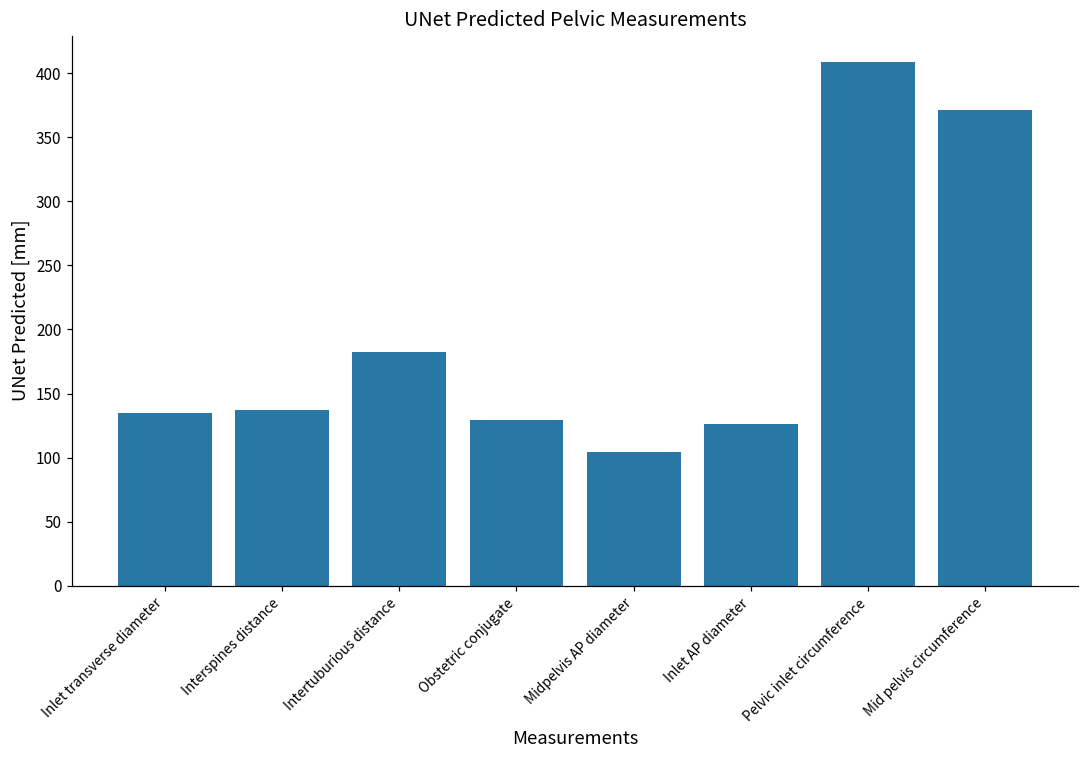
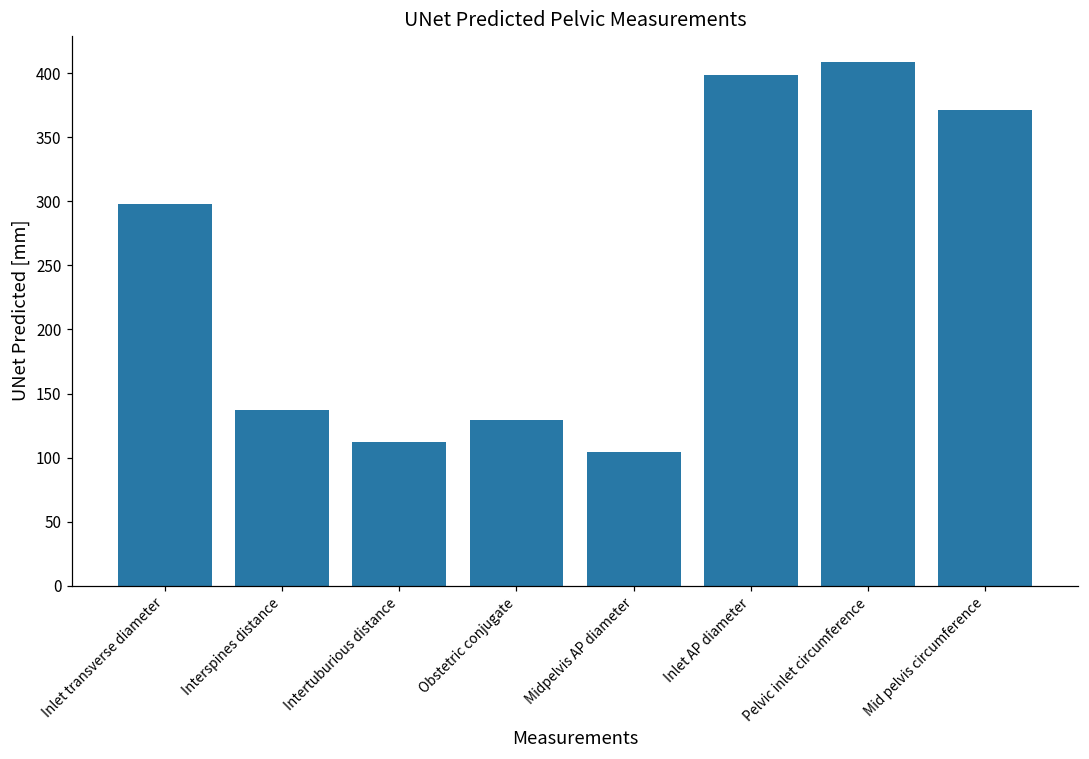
  {
-   "Inlet transverse diameter": 135,
+   "Inlet transverse diameter": 298,
    "Interspines distance": 137,
-   "Intertuburious distance": 183,
+   "Intertuburious distance": 112,
    "Obstetric conjugate": 129,
    "Midpelvis AP diameter": 104,
-   "Inlet AP diameter": 126,
+   "Inlet AP diameter": 399,
    "Pelvic inlet circumference": 409,
    "Mid pelvis circumference": 372
  }
